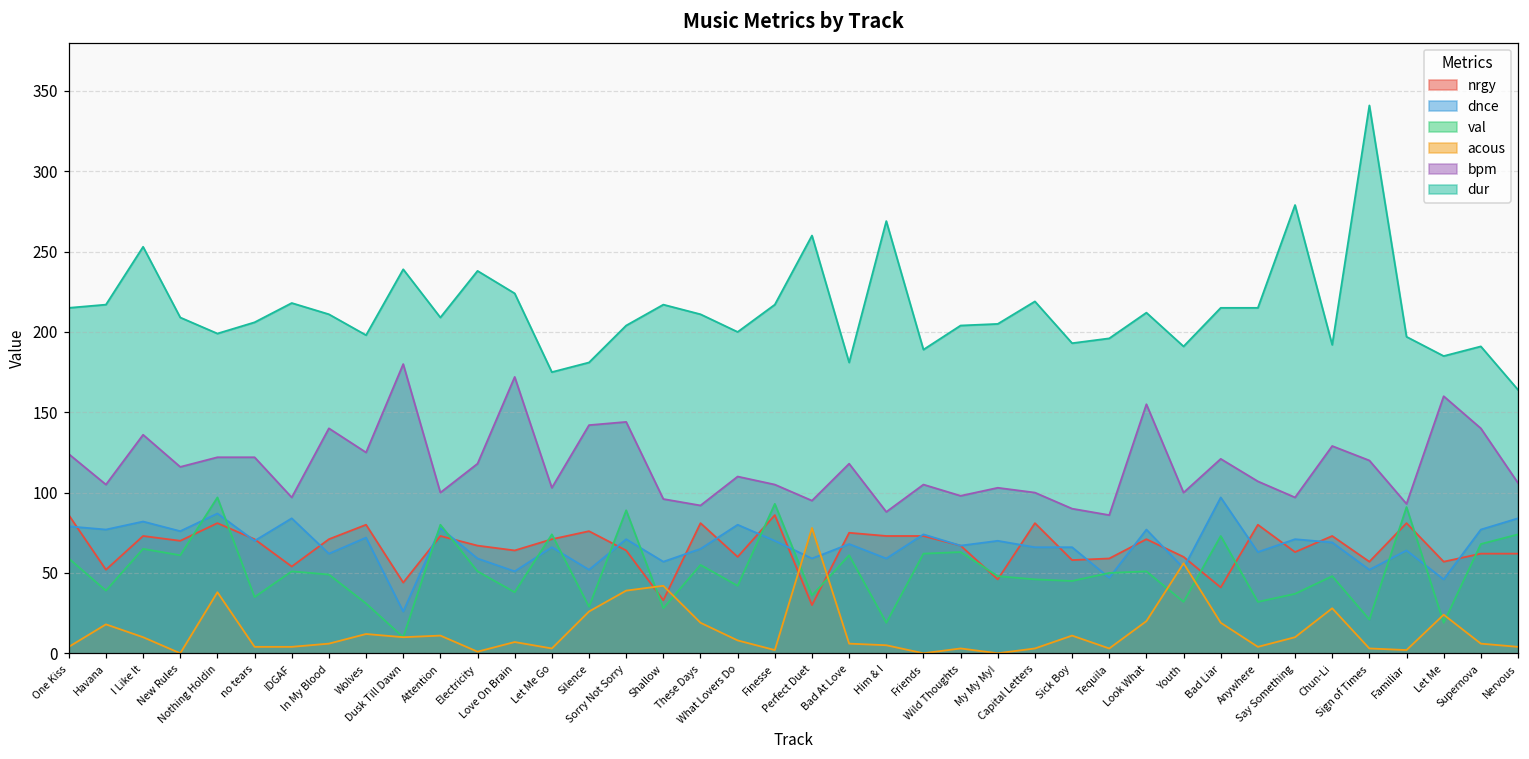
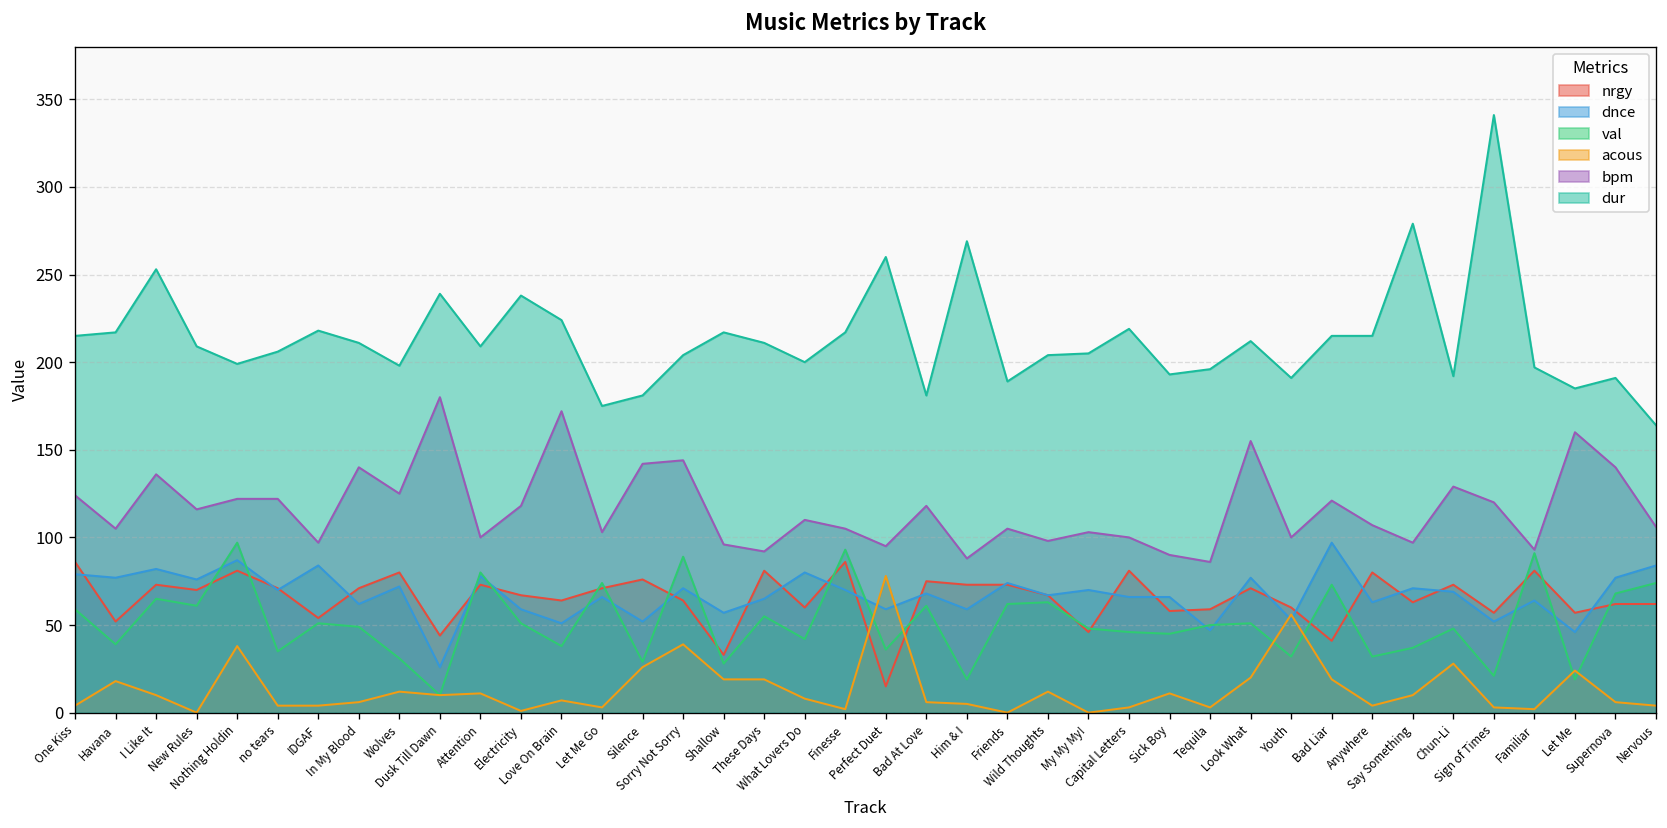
  {
    "nrgy": {
      "One Kiss": 86,
      "Havana": 52,
      "I Like It": 73,
      "New Rules": 70,
      "Nothing Holdin": 81,
      "IDGAF": 54,
      "In My Blood": 71,
      "Wolves": 80,
      "Dusk Till Dawn": 44,
      "Attention": 73,
      "Electricity": 67,
      "Love On Brain": 64,
      "Let Me Go": 71,
      "Silence": 76,
      "Sorry Not Sorry": 64,
      "Shallow": 33,
      "These Days": 81,
      "What Lovers Do": 60,
      "Finesse": 86,
-     "Perfect Duet": 30,
+     "Perfect Duet": 15,
      "Bad At Love": 75,
      "Him & I": 73,
      "My My My!": 46,
      "Capital Letters": 81,
      "Sick Boy": 58,
      "Tequila": 59,
      "Look What": 71,
      "Youth": 60,
      "Bad Liar": 41,
      "Anywhere": 80,
      "Say Something": 63,
      "Chun-Li": 73,
      "Sign of Times": 57,
      "Familiar": 81,
      "Let Me": 57,
      "Supernova": 62,
      "Nervous": 62
    },
    "acous": {
      "One Kiss": 4,
      "Havana": 18,
      "I Like It": 10,
      "New Rules": 0,
      "Nothing Holdin": 38,
      "no tears": 4,
      "IDGAF": 4,
      "In My Blood": 6,
      "Wolves": 12,
      "Attention": 11,
      "Electricity": 1,
      "Love On Brain": 7,
      "Let Me Go": 3,
      "Silence": 26,
      "Sorry Not Sorry": 39,
-     "Shallow": 42,
+     "Shallow": 19,
      "These Days": 19,
      "What Lovers Do": 8,
      "Finesse": 2,
      "Perfect Duet": 78,
      "Bad At Love": 6,
      "Him & I": 5,
      "Friends": 0,
-     "Wild Thoughts": 3,
+     "Wild Thoughts": 12,
      "My My My!": 0,
      "Capital Letters": 3,
      "Sick Boy": 11,
      "Tequila": 3,
      "Look What": 20,
      "Youth": 56,
      "Bad Liar": 19,
      "Anywhere": 4,
      "Say Something": 10,
      "Chun-Li": 28,
      "Sign of Times": 3,
      "Familiar": 2,
      "Let Me": 24,
      "Supernova": 6,
      "Nervous": 4
    },
    "bpm": {
      "One Kiss": 124,
      "Havana": 105,
      "I Like It": 136,
      "New Rules": 116,
      "Nothing Holdin": 122,
      "no tears": 122,
      "IDGAF": 97,
      "In My Blood": 140,
      "Wolves": 125,
      "Dusk Till Dawn": 180,
      "Attention": 100,
      "Electricity": 118,
      "Love On Brain": 172,
      "Let Me Go": 103,
      "Silence": 142,
      "Sorry Not Sorry": 144,
      "Shallow": 96,
      "These Days": 92,
      "What Lovers Do": 110,
      "Finesse": 105,
      "Perfect Duet": 95,
      "Bad At Love": 118,
      "Him & I": 88,
      "Friends": 105,
      "Wild Thoughts": 98,
      "My My My!": 103,
      "Capital Letters": 100,
      "Sick Boy": 90,
      "Tequila": 86,
      "Look What": 155,
      "Youth": 100,
      "Bad Liar": 121,
      "Anywhere": 107,
      "Say Something": 97,
      "Chun-Li": 129,
      "Sign of Times": 120,
      "Familiar": 93,
      "Let Me": 160,
      "Supernova": 140,
      "Nervous": 106
    }
  }
